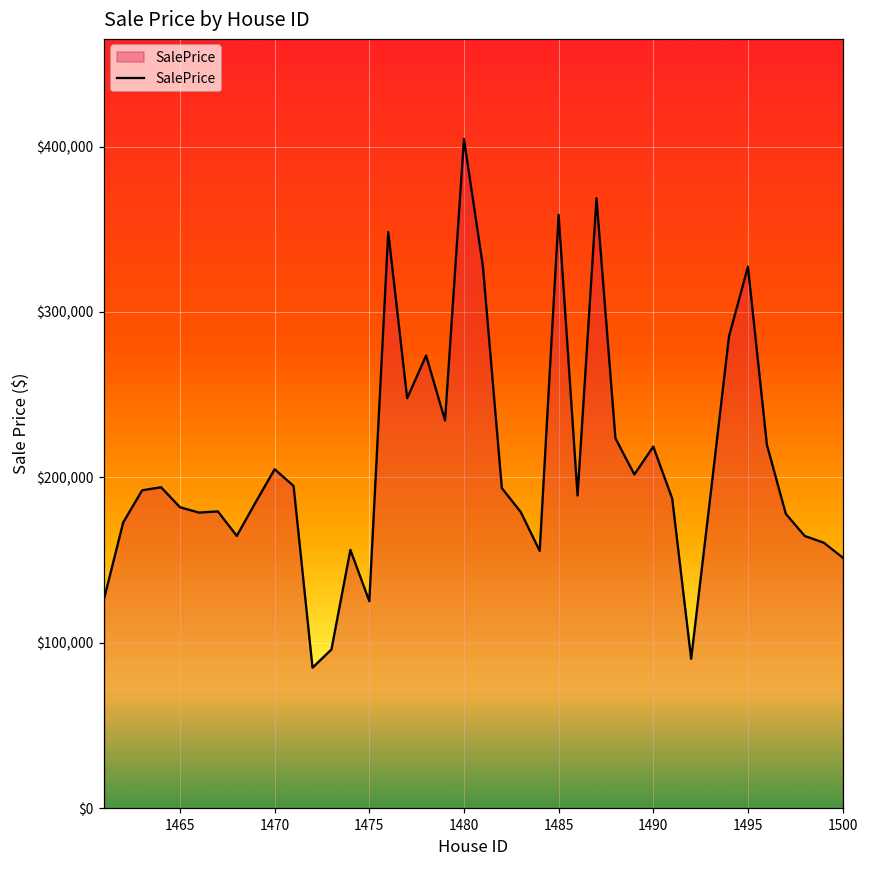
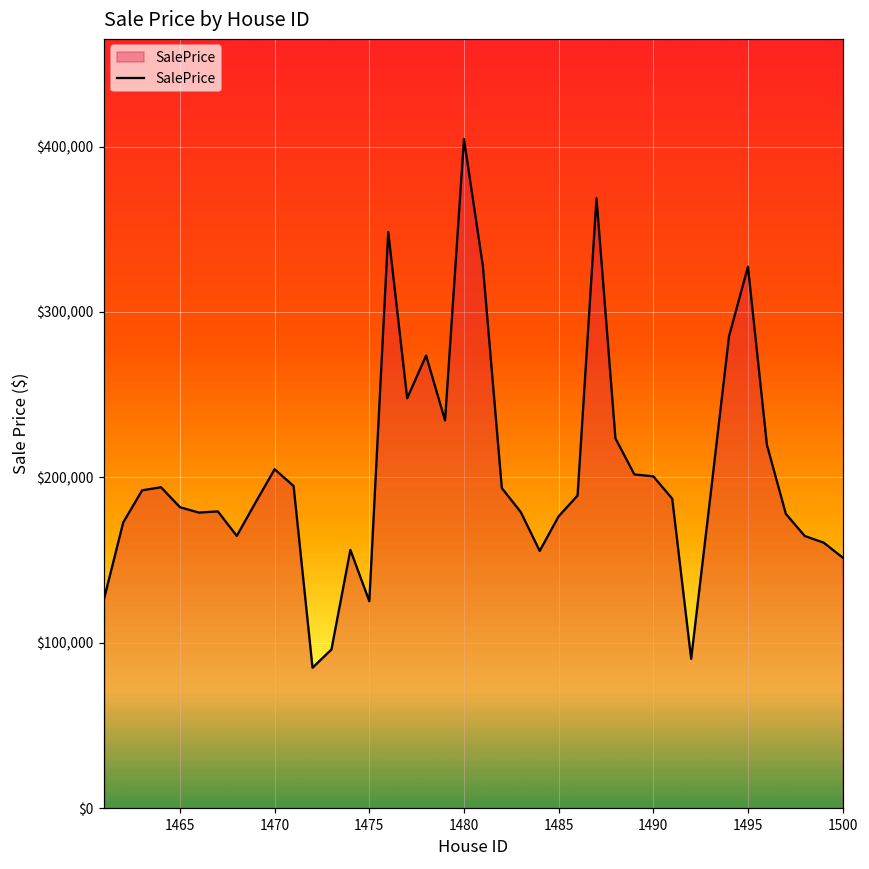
  {
    "1465": "$182,000",
    "1470": "$205,000",
    "1475": "$125,000",
    "1480": "$405,000",
-   "1485": "$359,000",
-   "1490": "$219,000",
+   "1485": "$176,000",
+   "1490": "$201,000",
    "1495": "$327,000",
    "1500": "$152,000"
  }
